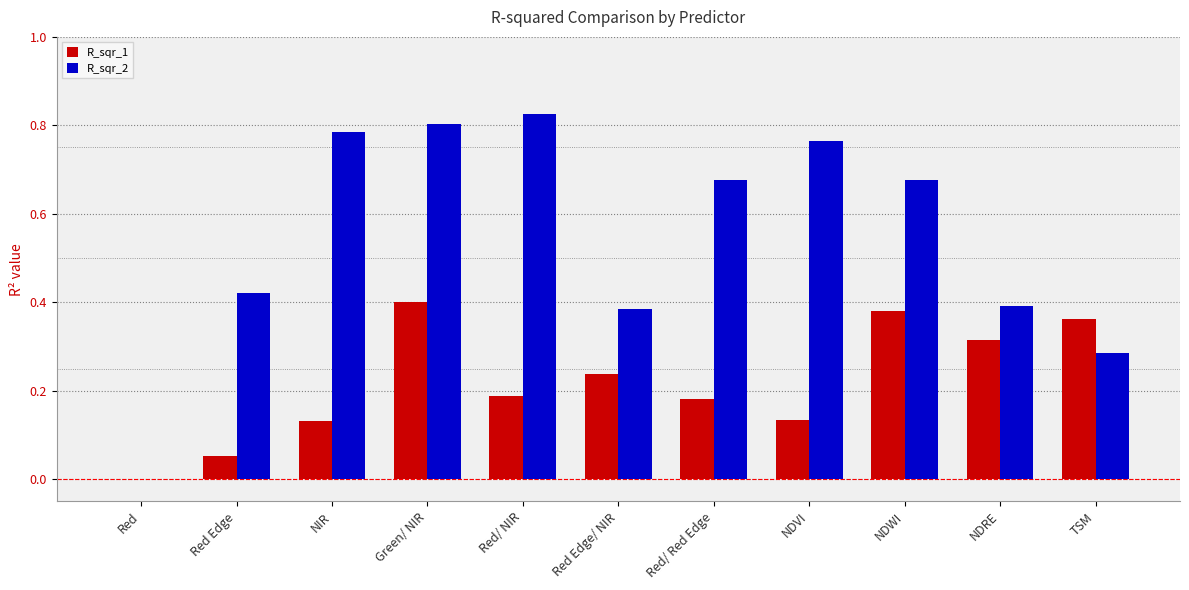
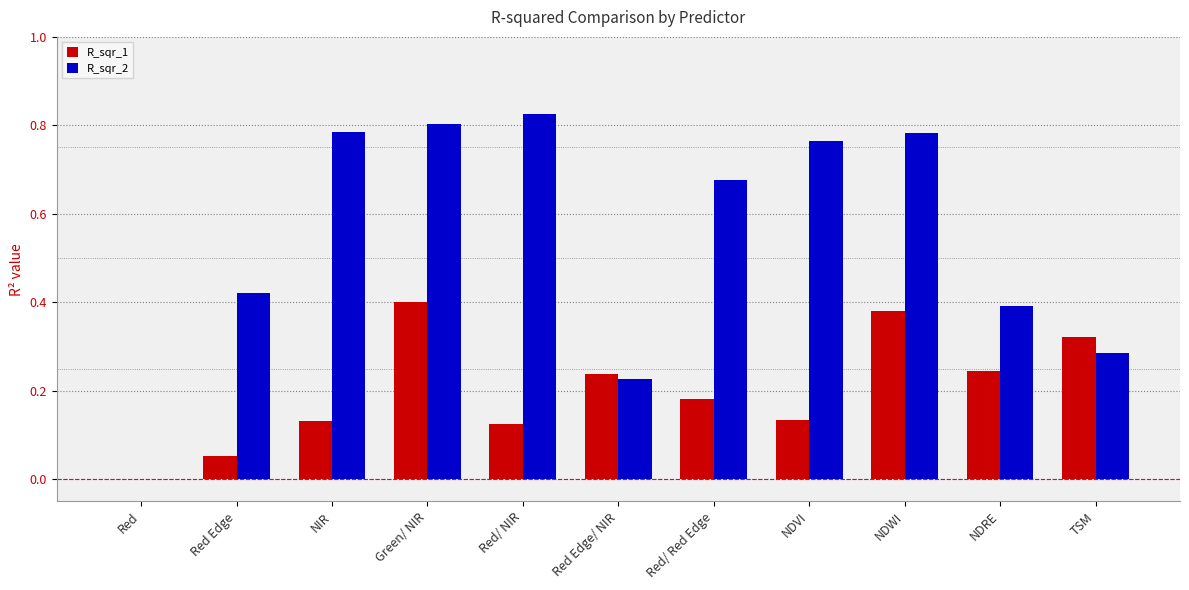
  {
    "R_sqr_1": {
      "Red": 0.00,
      "Red Edge": 0.05,
      "NIR": 0.13,
      "Green/ NIR": 0.40,
-     "Red/ NIR": 0.19,
+     "Red/ NIR": 0.13,
      "Red Edge/ NIR": 0.24,
      "Red/ Red Edge": 0.18,
      "NDVI": 0.14,
      "NDWI": 0.38,
-     "NDRE": 0.32,
-     "TSM": 0.36
+     "NDRE": 0.25,
+     "TSM": 0.32
    },
    "R_sqr_2": {
      "Red": 0.00,
      "Red Edge": 0.42,
      "NIR": 0.79,
      "Green/ NIR": 0.80,
      "Red/ NIR": 0.83,
-     "Red Edge/ NIR": 0.39,
+     "Red Edge/ NIR": 0.23,
      "Red/ Red Edge": 0.68,
      "NDVI": 0.76,
-     "NDWI": 0.68,
+     "NDWI": 0.78,
      "NDRE": 0.39,
      "TSM": 0.29
    }
  }
